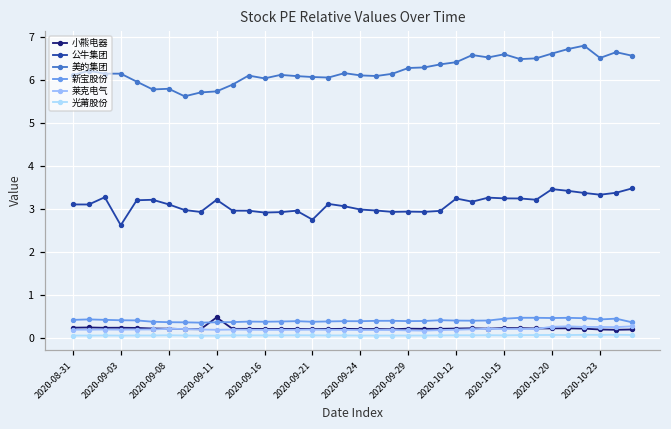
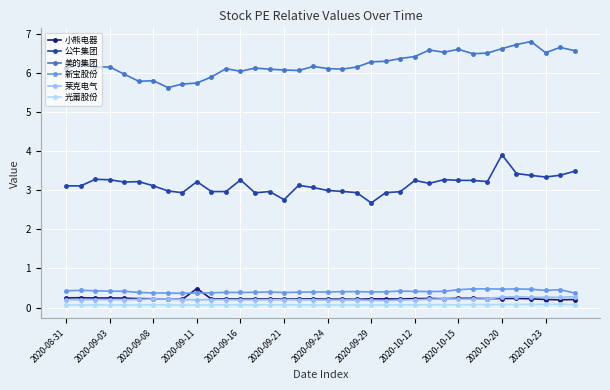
  {
    "小熊电器": {
      "2020-09-11": 0.5
    },
    "公牛集团": {
      "2020-08-31": 3.1,
-     "2020-09-03": 2.6,
+     "2020-09-03": 3.3,
      "2020-09-08": 3.1,
      "2020-09-11": 3.2,
-     "2020-09-16": 2.9,
+     "2020-09-16": 3.3,
      "2020-09-21": 2.8,
      "2020-09-24": 3.0,
-     "2020-09-29": 2.9,
+     "2020-09-29": 2.7,
      "2020-10-12": 3.2,
      "2020-10-15": 3.3,
-     "2020-10-20": 3.5,
+     "2020-10-20": 3.9,
      "2020-10-23": 3.3
    }
  }
